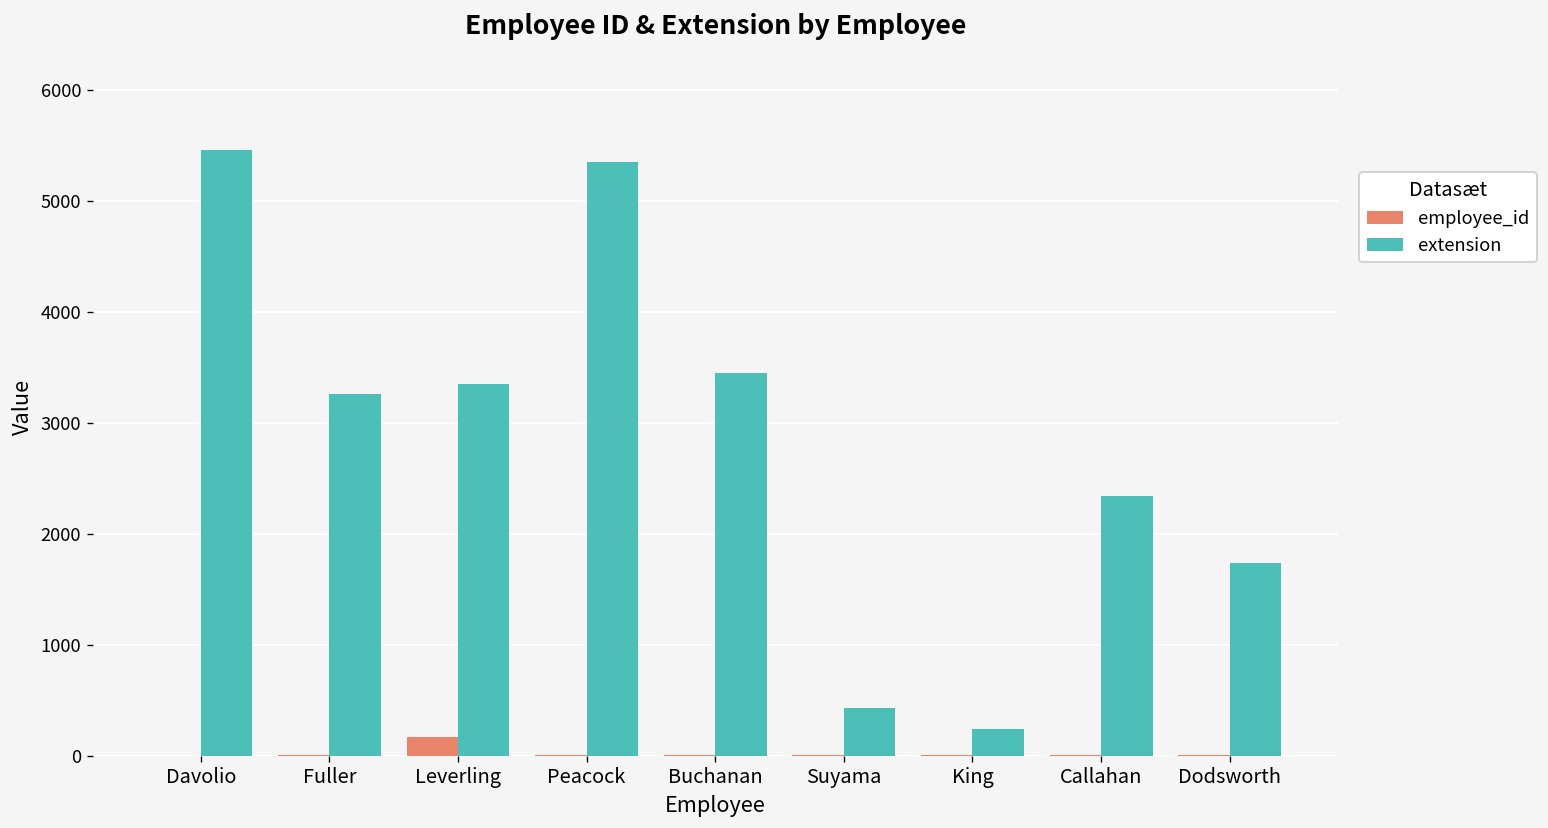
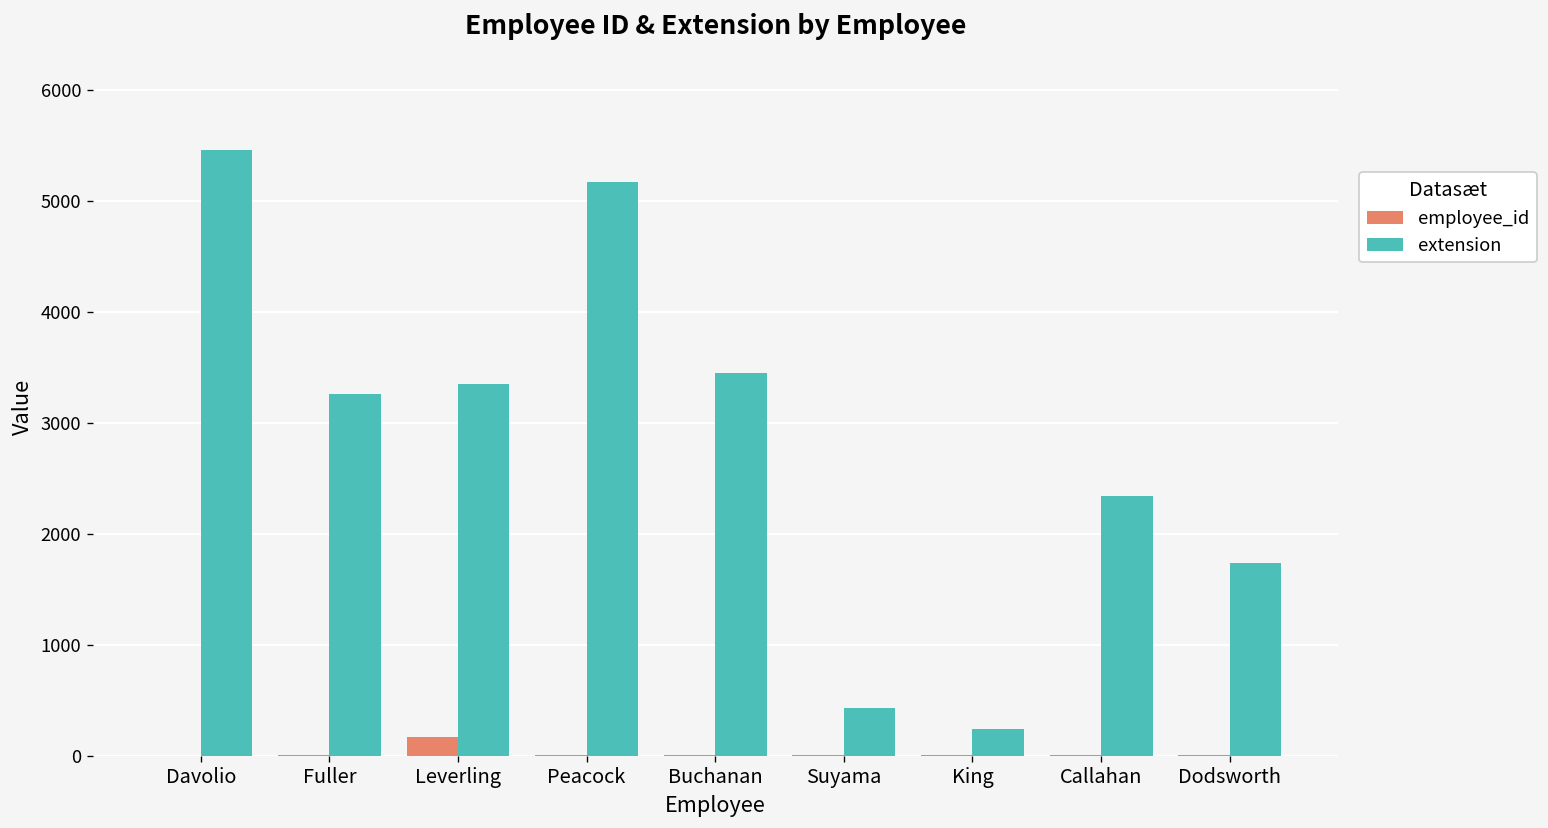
  {
    "employee_id": {
      "Leverling": 200
    },
    "extension": {
      "Davolio": 5500,
      "Fuller": 3300,
      "Leverling": 3400,
-     "Peacock": 5400,
+     "Peacock": 5200,
      "Buchanan": 3500,
      "Suyama": 400,
      "King": 200,
      "Callahan": 2300,
      "Dodsworth": 1700
    }
  }
